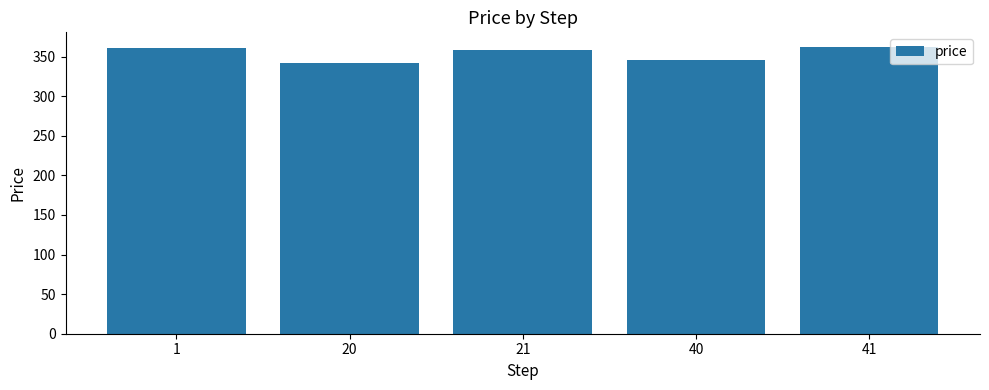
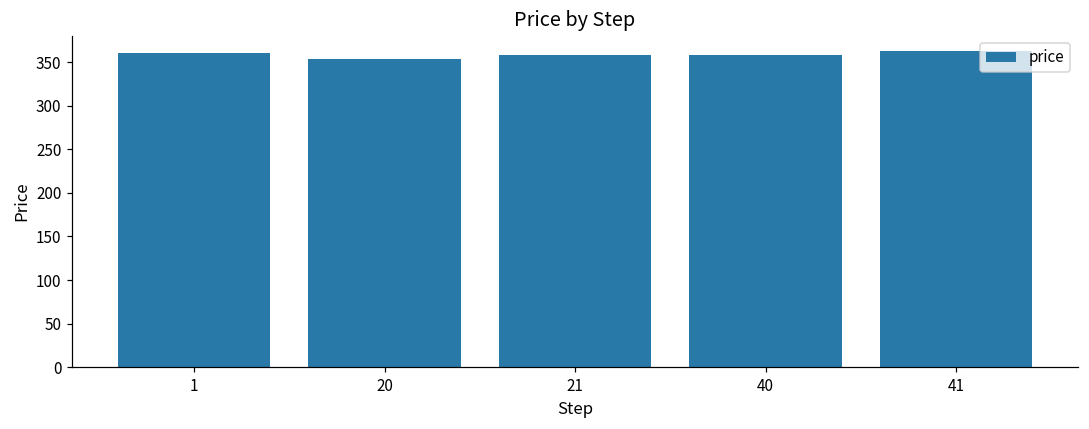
  {
    "1": 360,
-   "20": 340,
+   "20": 350,
    "21": 360,
-   "40": 350,
+   "40": 360,
    "41": 360
  }
